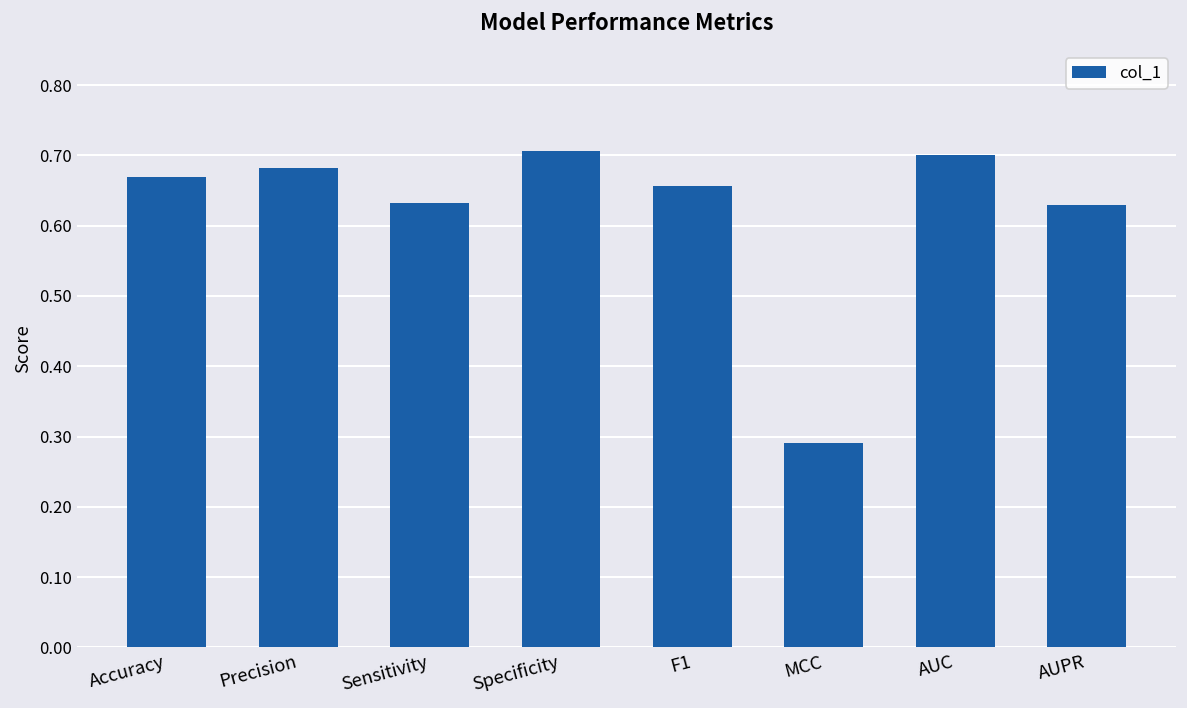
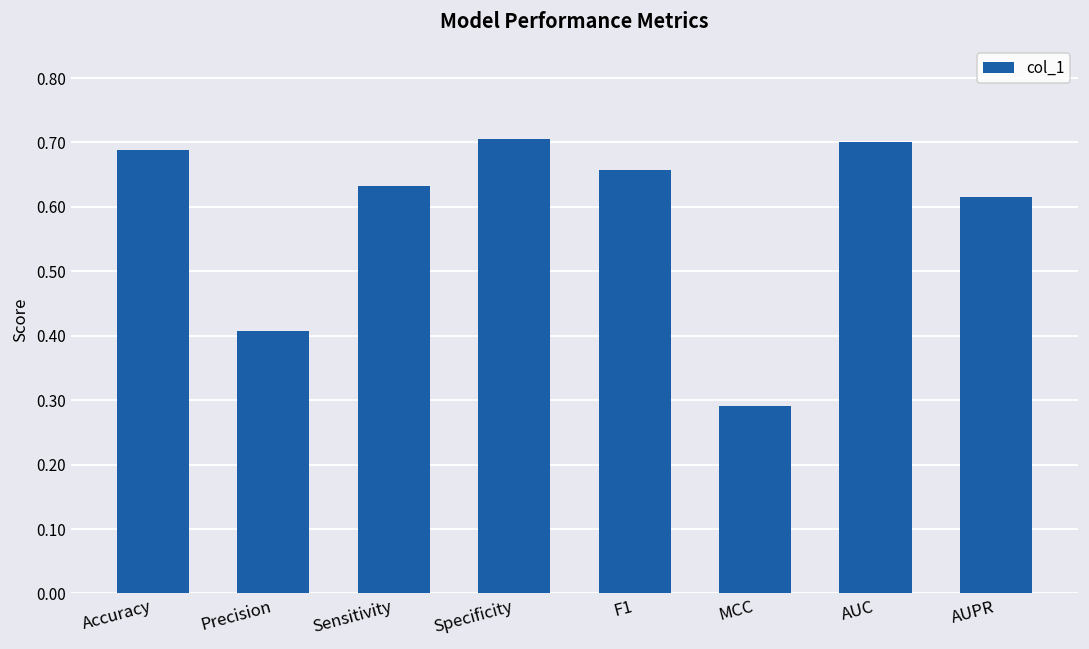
  {
-   "Accuracy": 0.67,
-   "Precision": 0.68,
+   "Accuracy": 0.69,
+   "Precision": 0.41,
    "Sensitivity": 0.63,
    "Specificity": 0.71,
    "F1": 0.66,
    "MCC": 0.29,
    "AUC": 0.70,
-   "AUPR": 0.63
+   "AUPR": 0.62
  }
